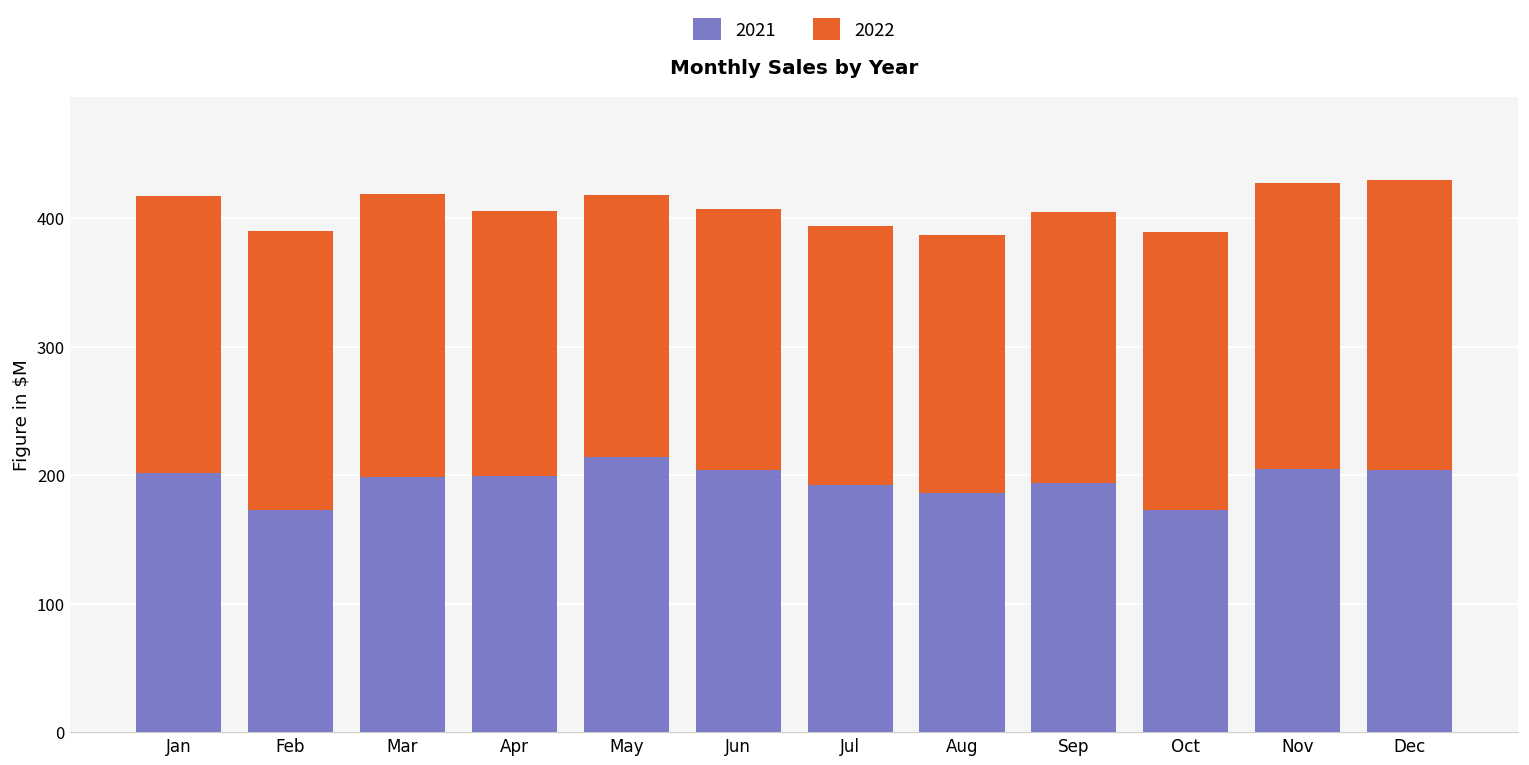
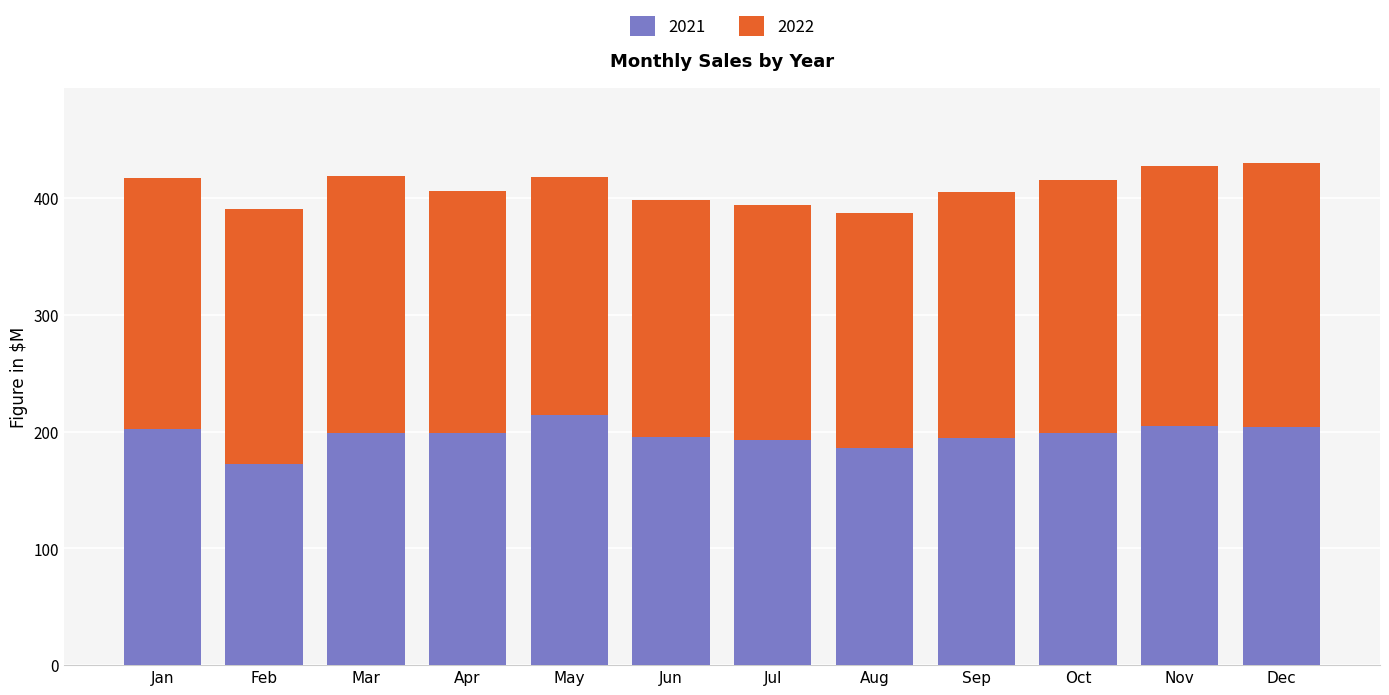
  {
    "2021": {
      "Jan": 202,
      "Feb": 173,
      "Mar": 199,
      "Apr": 199,
      "May": 214,
-     "Jun": 204,
+     "Jun": 195,
      "Jul": 192,
      "Aug": 186,
      "Sep": 194,
-     "Oct": 173,
+     "Oct": 199,
      "Nov": 205,
      "Dec": 204
    },
    "2022": {
      "Jan": 215,
      "Feb": 218,
      "Mar": 220,
      "Apr": 206,
      "May": 204,
      "Jun": 203,
      "Jul": 201,
      "Aug": 201,
      "Sep": 211,
      "Oct": 216,
      "Nov": 222,
      "Dec": 226
    }
  }
